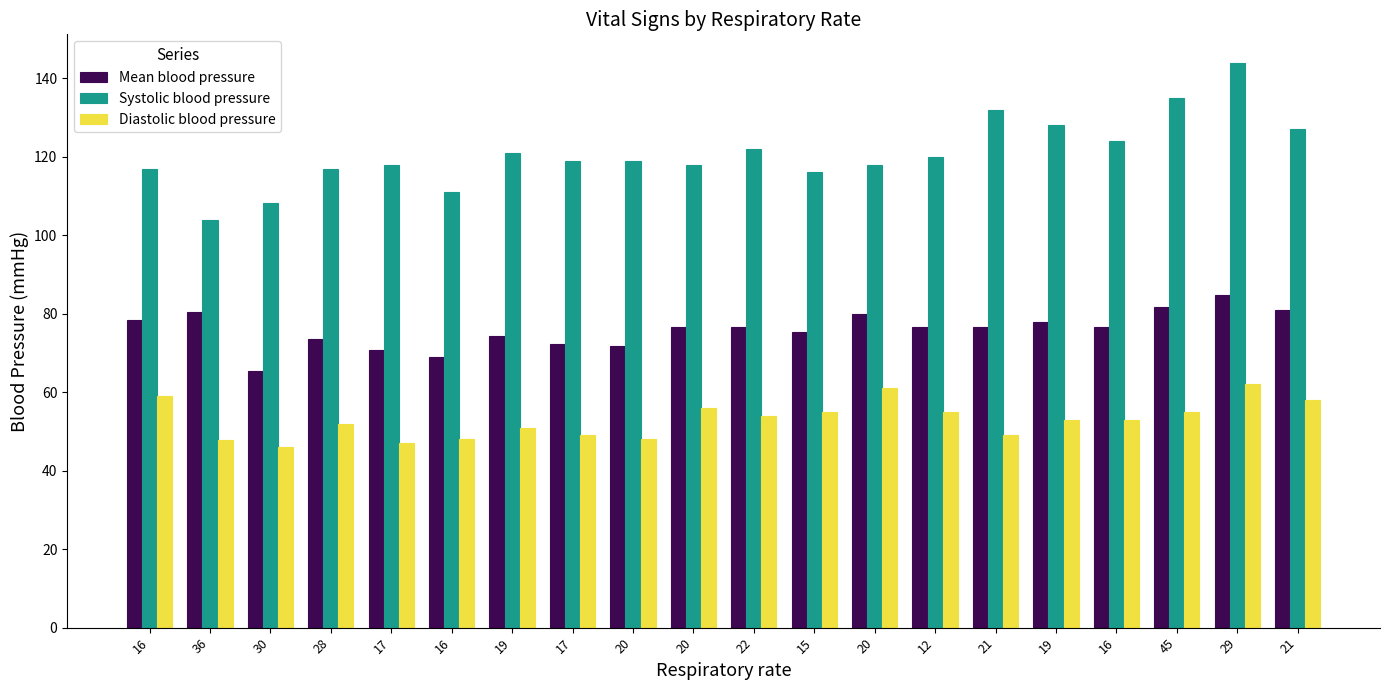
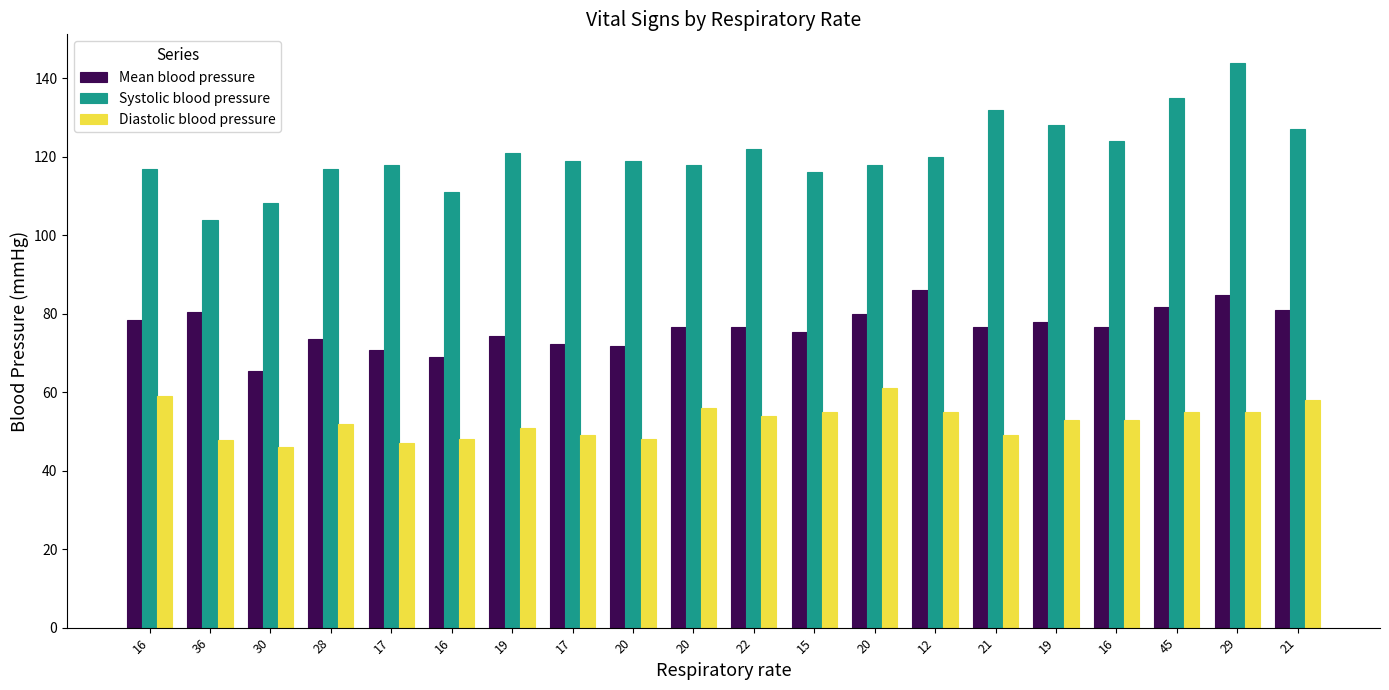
  {
    "Mean blood pressure": {
      "36": 80,
      "30": 65,
      "28": 74,
      "22": 77,
      "15": 75,
-     "12": 77,
+     "12": 86,
      "45": 82,
      "29": 85
    },
    "Systolic blood pressure": {
      "36": 104,
      "30": 108,
      "28": 117,
      "22": 122,
      "15": 116,
      "12": 120,
      "45": 135,
      "29": 144
    },
    "Diastolic blood pressure": {
      "36": 48,
      "30": 46,
      "28": 52,
      "22": 54,
      "15": 55,
      "12": 55,
      "45": 55,
-     "29": 62
+     "29": 55
    }
  }
